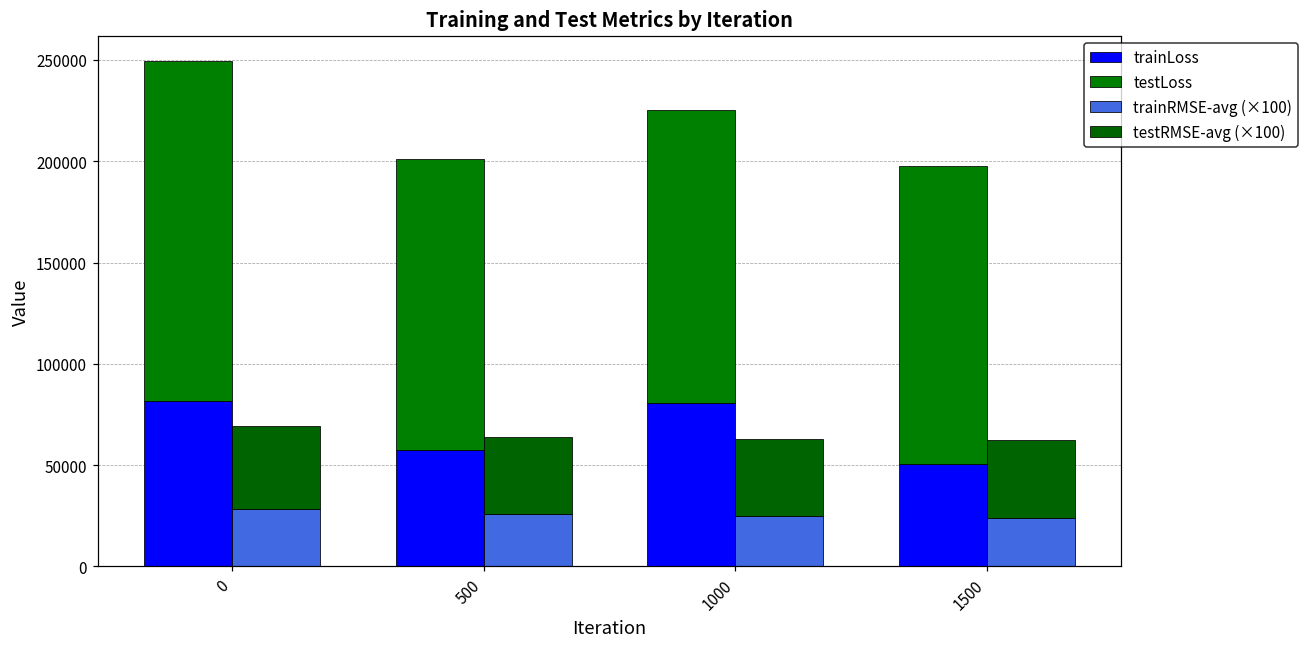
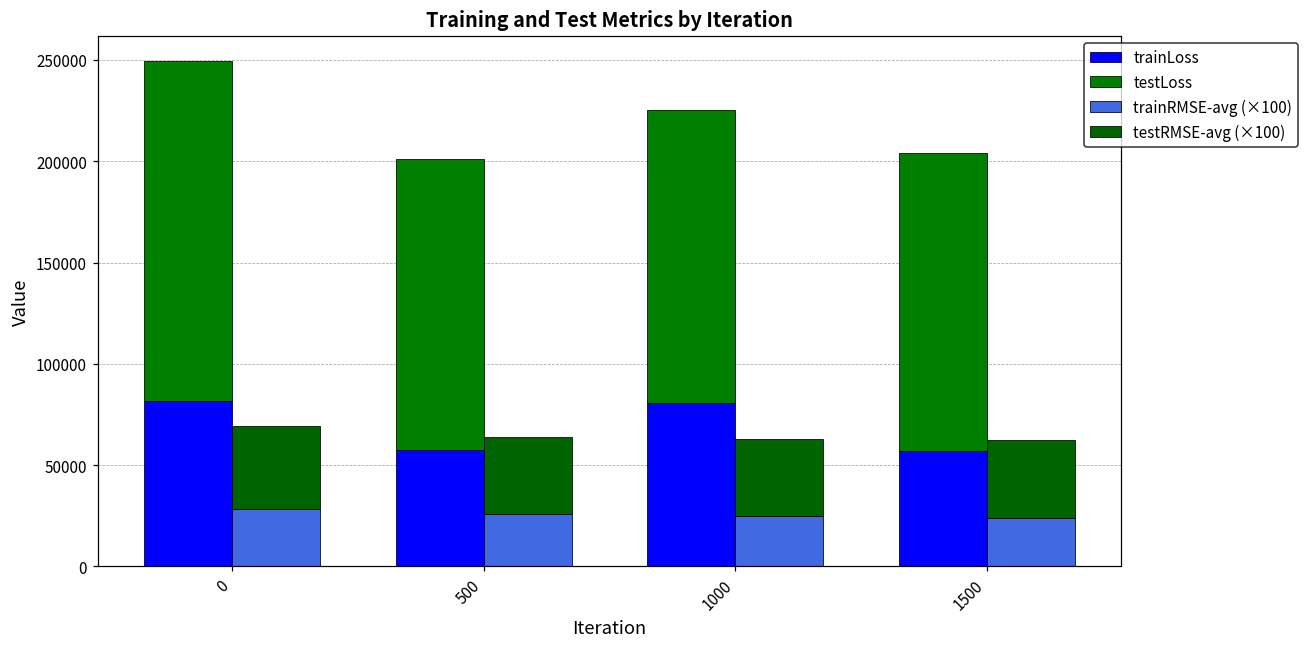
  {
    "trainLoss": {
      "0": 82000,
      "500": 58000,
      "1000": 81000,
-     "1500": 51000
+     "1500": 57000
    },
    "trainRMSE-avg (×100)": {
      "0": 29000,
      "500": 26000,
      "1000": 25000,
      "1500": 24000
    }
  }
